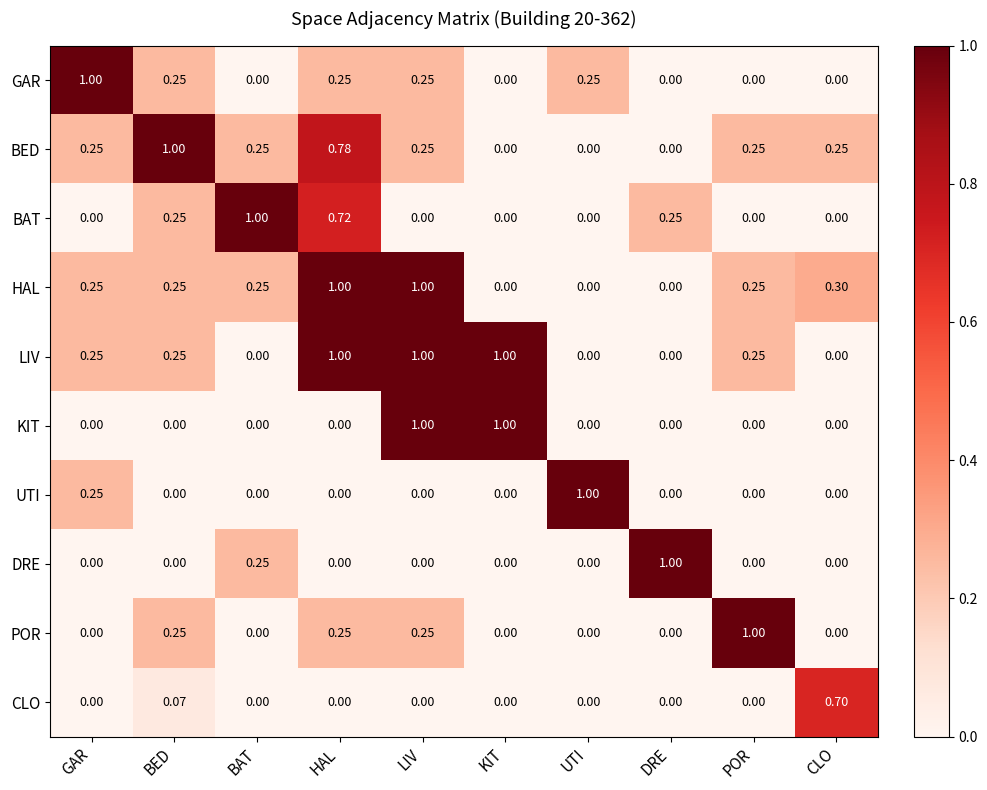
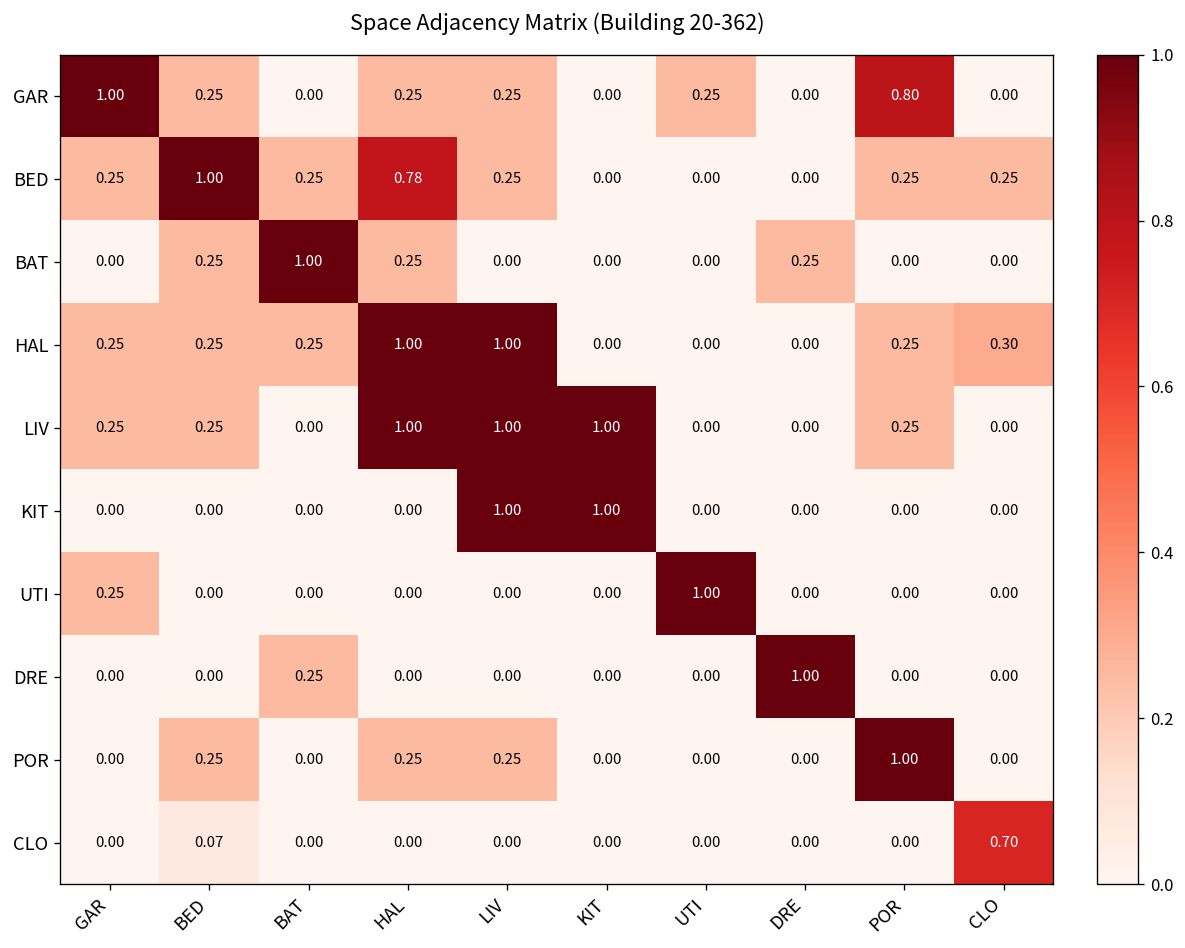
  {
    "GAR": {
      "GAR": 1.00,
      "BED": 0.25,
      "BAT": 0.00,
      "HAL": 0.25,
      "LIV": 0.25,
      "KIT": 0.00,
      "UTI": 0.25,
      "DRE": 0.00,
-     "POR": 0.00,
+     "POR": 0.80,
      "CLO": 0.00
    },
    "BED": {
      "GAR": 0.25,
      "BED": 1.00,
      "BAT": 0.25,
      "HAL": 0.78,
      "LIV": 0.25,
      "KIT": 0.00,
      "UTI": 0.00,
      "DRE": 0.00,
      "POR": 0.25,
      "CLO": 0.25
    },
    "BAT": {
      "GAR": 0.00,
      "BED": 0.25,
      "BAT": 1.00,
-     "HAL": 0.72,
+     "HAL": 0.25,
      "LIV": 0.00,
      "KIT": 0.00,
      "UTI": 0.00,
      "DRE": 0.25,
      "POR": 0.00,
      "CLO": 0.00
    },
    "HAL": {
      "GAR": 0.25,
      "BED": 0.25,
      "BAT": 0.25,
      "HAL": 1.00,
      "LIV": 1.00,
      "KIT": 0.00,
      "UTI": 0.00,
      "DRE": 0.00,
      "POR": 0.25,
      "CLO": 0.30
    },
    "LIV": {
      "GAR": 0.25,
      "BED": 0.25,
      "BAT": 0.00,
      "HAL": 1.00,
      "LIV": 1.00,
      "KIT": 1.00,
      "UTI": 0.00,
      "DRE": 0.00,
      "POR": 0.25,
      "CLO": 0.00
    },
    "KIT": {
      "GAR": 0.00,
      "BED": 0.00,
      "BAT": 0.00,
      "HAL": 0.00,
      "LIV": 1.00,
      "KIT": 1.00,
      "UTI": 0.00,
      "DRE": 0.00,
      "POR": 0.00,
      "CLO": 0.00
    },
    "UTI": {
      "GAR": 0.25,
      "BED": 0.00,
      "BAT": 0.00,
      "HAL": 0.00,
      "LIV": 0.00,
      "KIT": 0.00,
      "UTI": 1.00,
      "DRE": 0.00,
      "POR": 0.00,
      "CLO": 0.00
    },
    "DRE": {
      "GAR": 0.00,
      "BED": 0.00,
      "BAT": 0.25,
      "HAL": 0.00,
      "LIV": 0.00,
      "KIT": 0.00,
      "UTI": 0.00,
      "DRE": 1.00,
      "POR": 0.00,
      "CLO": 0.00
    },
    "POR": {
      "GAR": 0.00,
      "BED": 0.25,
      "BAT": 0.00,
      "HAL": 0.25,
      "LIV": 0.25,
      "KIT": 0.00,
      "UTI": 0.00,
      "DRE": 0.00,
      "POR": 1.00,
      "CLO": 0.00
    },
    "CLO": {
      "GAR": 0.00,
      "BED": 0.07,
      "BAT": 0.00,
      "HAL": 0.00,
      "LIV": 0.00,
      "KIT": 0.00,
      "UTI": 0.00,
      "DRE": 0.00,
      "POR": 0.00,
      "CLO": 0.70
    }
  }
